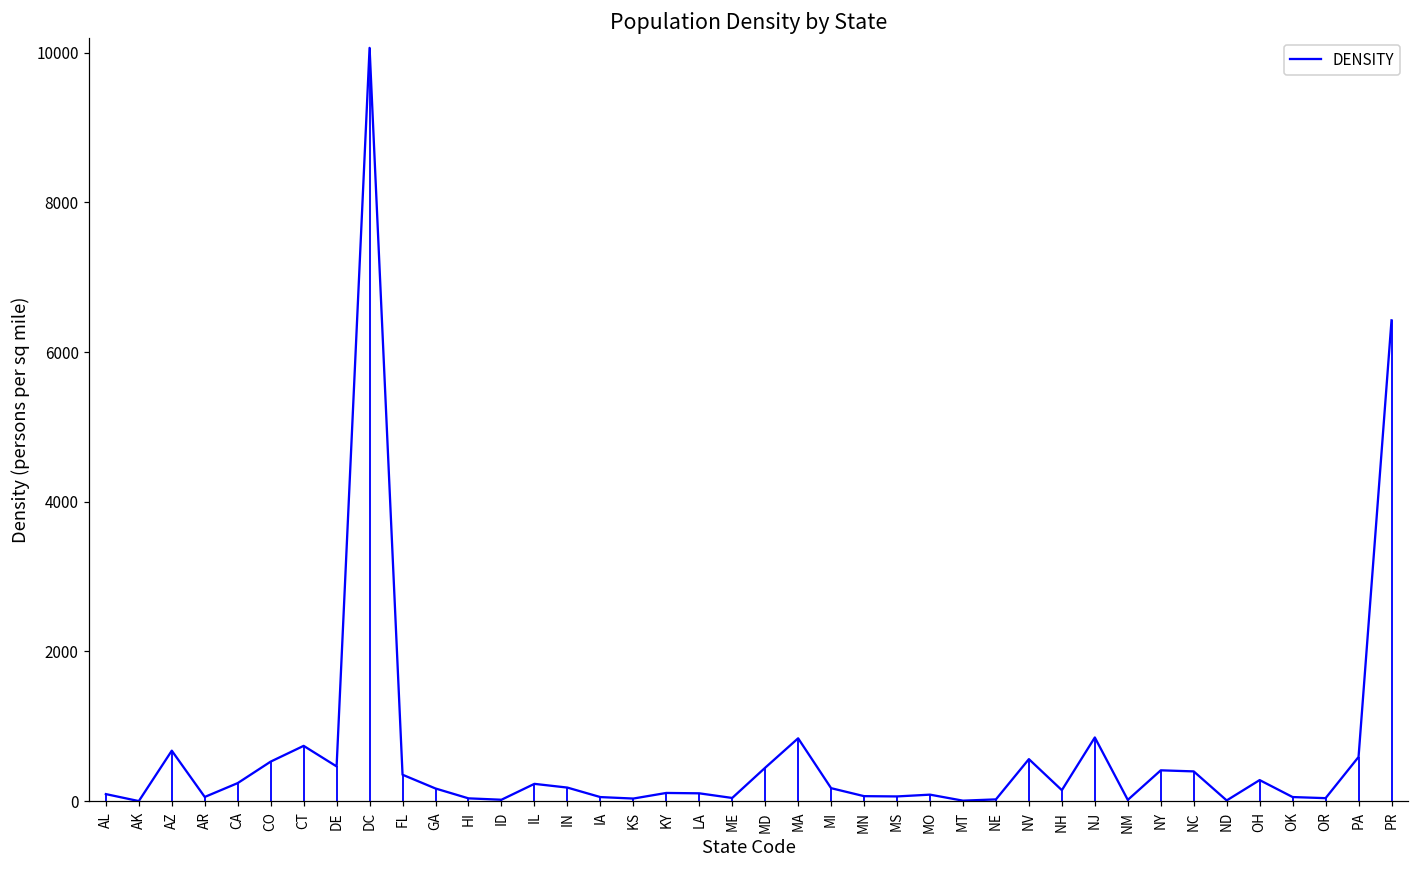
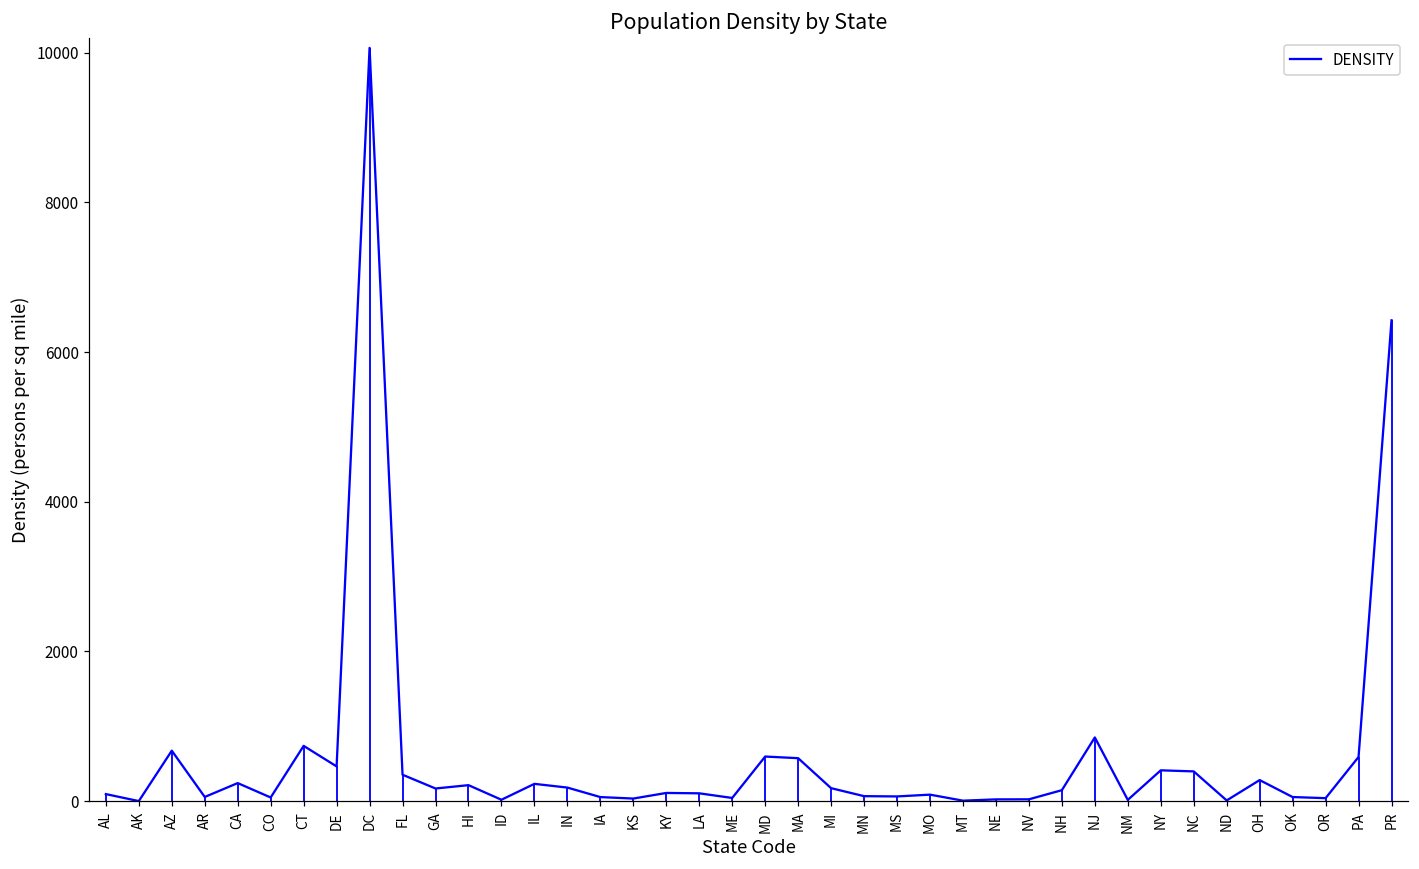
  {
    "AL": 100,
    "AK": 0,
    "AZ": 700,
    "AR": 100,
    "CA": 200,
-   "CO": 500,
+   "CO": 0,
    "CT": 700,
    "DE": 500,
    "DC": 10100,
    "FL": 400,
    "GA": 200,
-   "HI": 0,
+   "HI": 200,
    "ID": 0,
    "IL": 200,
    "IN": 200,
    "IA": 100,
    "KS": 0,
    "KY": 100,
    "LA": 100,
    "ME": 0,
-   "MD": 400,
-   "MA": 800,
+   "MD": 600,
+   "MA": 600,
    "MI": 200,
    "MN": 100,
    "MS": 100,
    "MO": 100,
    "MT": 0,
    "NE": 0,
-   "NV": 600,
+   "NV": 0,
    "NH": 100,
    "NJ": 900,
    "NM": 0,
    "NY": 400,
    "NC": 400,
    "ND": 0,
    "OH": 300,
    "OK": 100,
    "OR": 0,
    "PA": 600,
    "PR": 6400
  }
